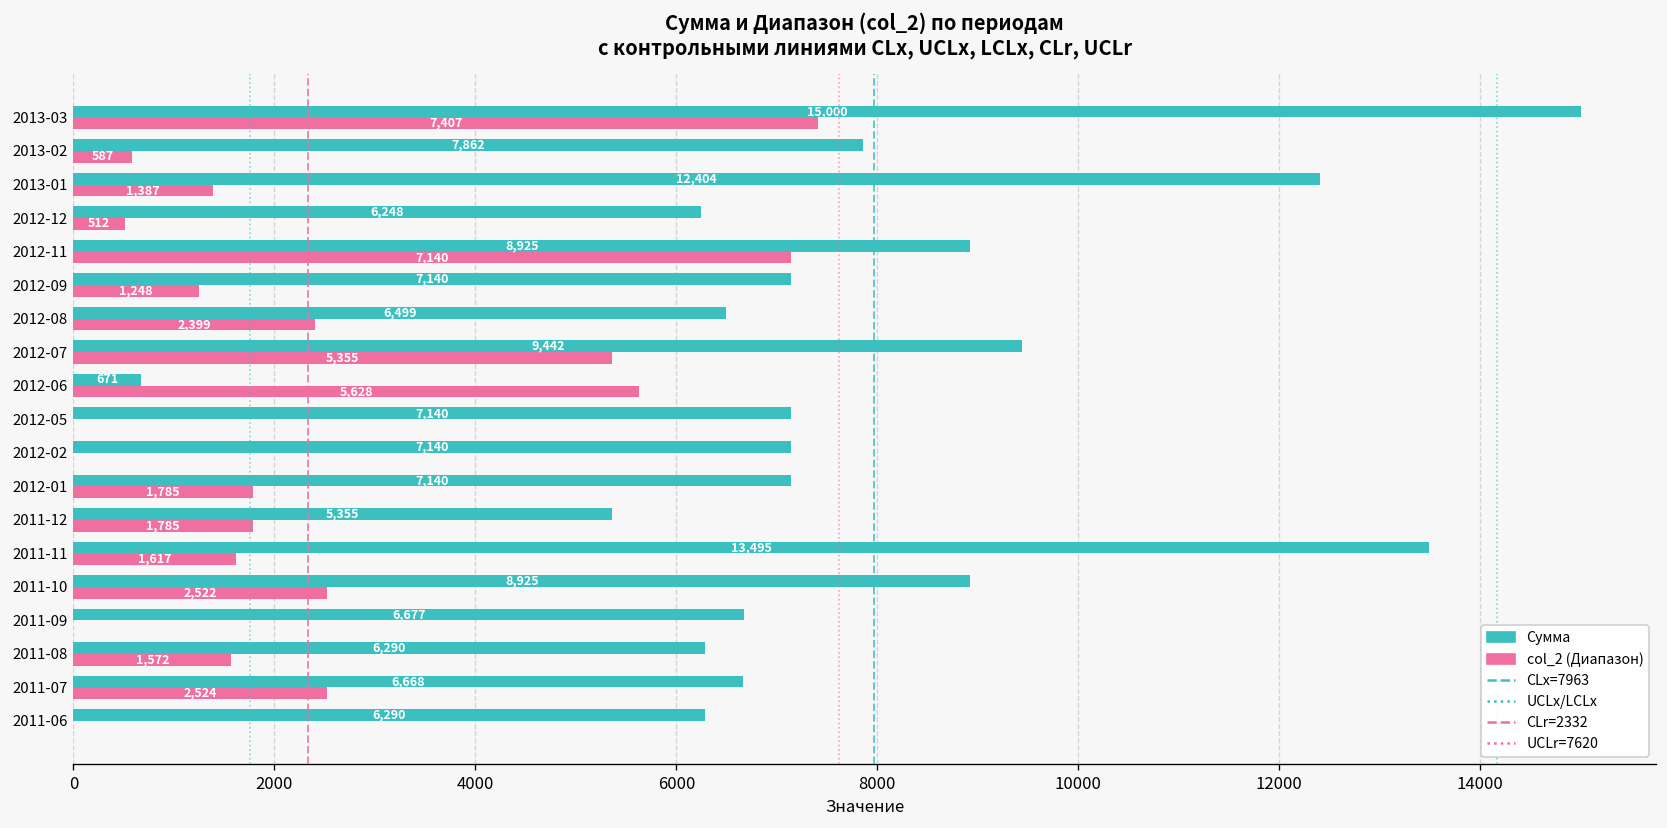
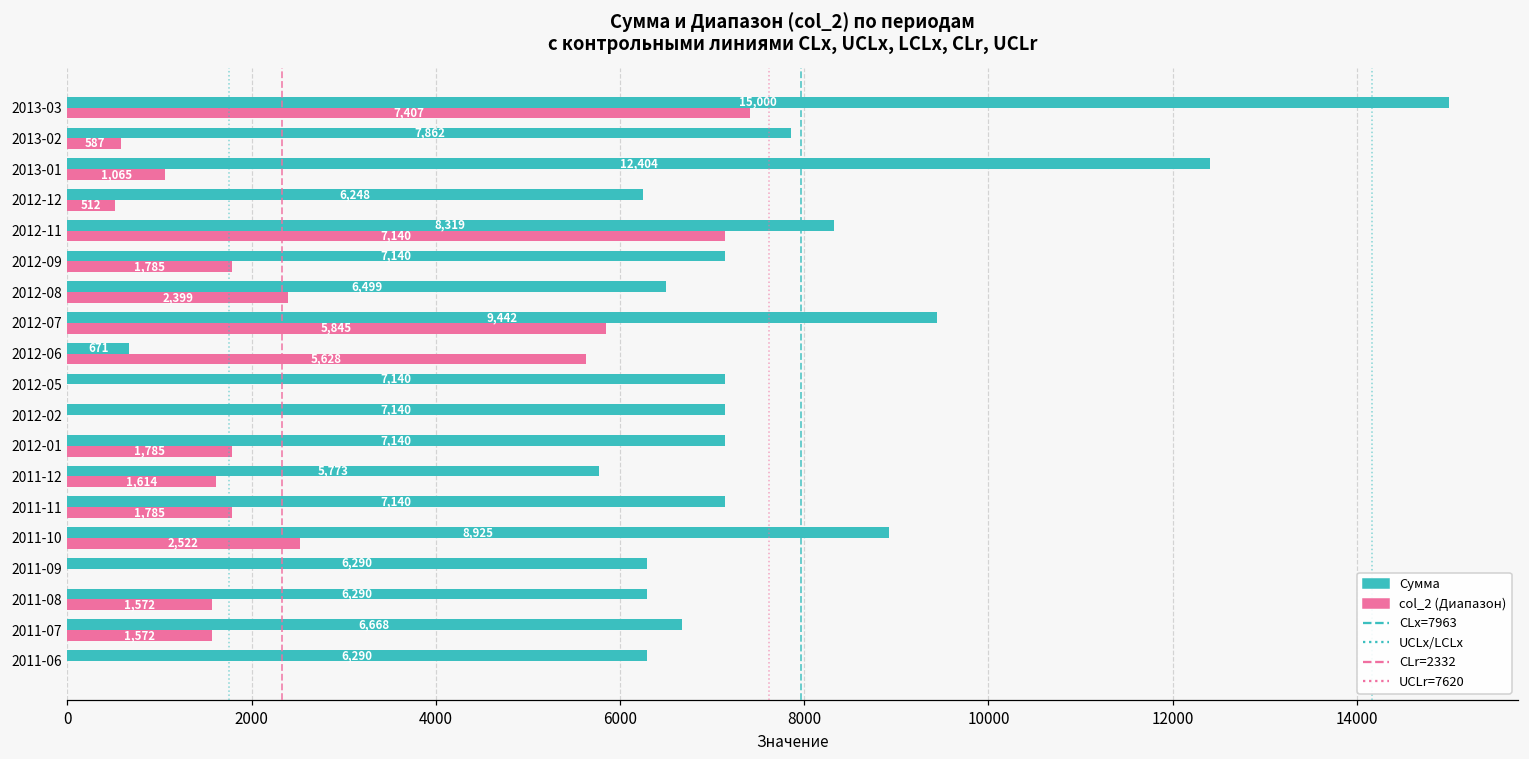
  {
    "Сумма": {
      "2013-03": "15,000",
      "2013-02": "7,862",
      "2013-01": "12,404",
      "2012-12": "6,248",
-     "2012-11": "8,925",
+     "2012-11": "8,319",
      "2012-09": "7,140",
      "2012-08": "6,499",
      "2012-07": "9,442",
      "2012-06": "671",
      "2012-05": "7,140",
      "2012-02": "7,140",
      "2012-01": "7,140",
-     "2011-12": "5,355",
-     "2011-11": "13,495",
+     "2011-12": "5,773",
+     "2011-11": "7,140",
      "2011-10": "8,925",
-     "2011-09": "6,677",
+     "2011-09": "6,290",
      "2011-08": "6,290",
      "2011-07": "6,668",
      "2011-06": "6,290"
    },
    "col_2 (Диапазон)": {
      "2013-03": "7,407",
      "2013-02": "587",
-     "2013-01": "1,387",
+     "2013-01": "1,065",
      "2012-12": "512",
      "2012-11": "7,140",
-     "2012-09": "1,248",
+     "2012-09": "1,785",
      "2012-08": "2,399",
-     "2012-07": "5,355",
+     "2012-07": "5,845",
      "2012-06": "5,628",
      "2012-01": "1,785",
-     "2011-12": "1,785",
-     "2011-11": "1,617",
+     "2011-12": "1,614",
+     "2011-11": "1,785",
      "2011-10": "2,522",
      "2011-08": "1,572",
-     "2011-07": "2,524"
+     "2011-07": "1,572"
    }
  }
